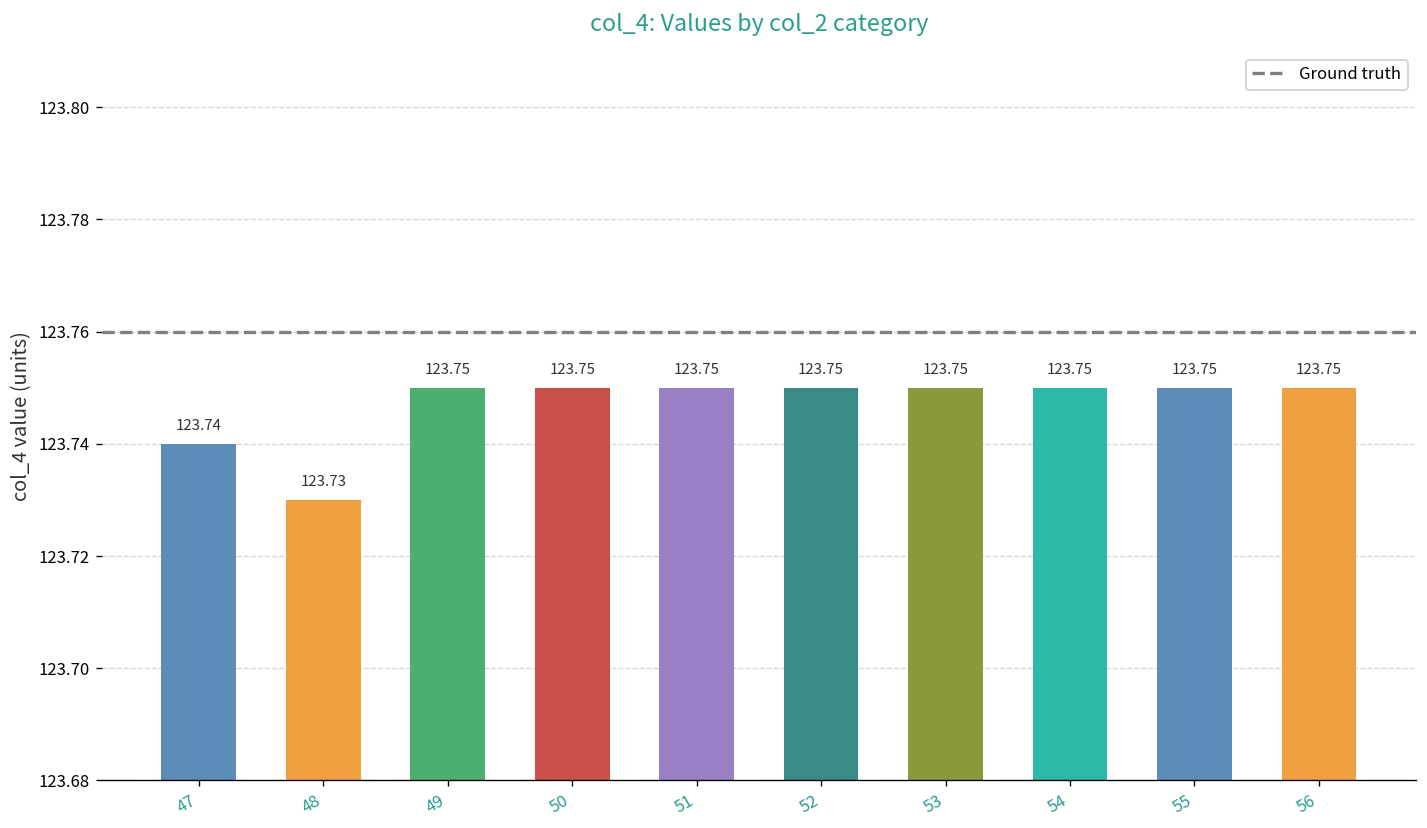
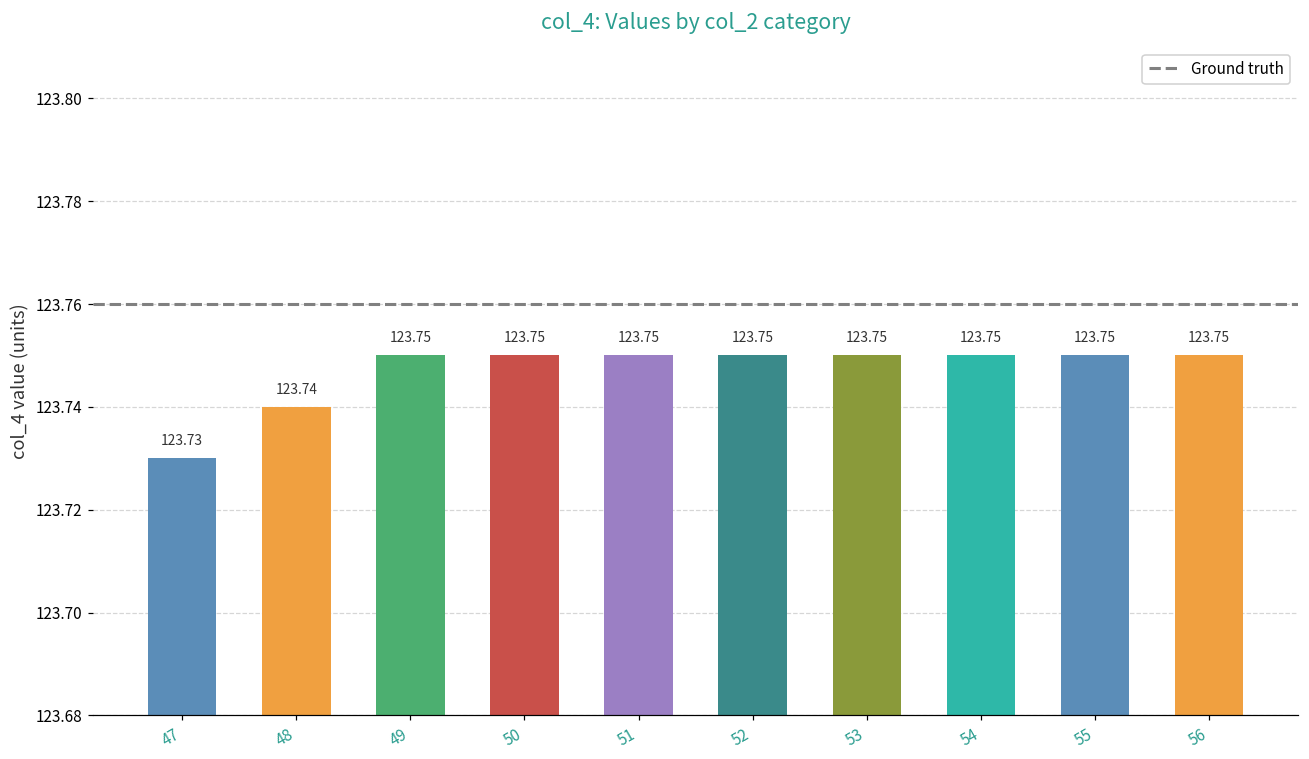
  {
-   "47": 123.74,
-   "48": 123.73,
+   "47": 123.73,
+   "48": 123.74,
    "49": 123.75,
    "50": 123.75,
    "51": 123.75,
    "52": 123.75,
    "53": 123.75,
    "54": 123.75,
    "55": 123.75,
    "56": 123.75
  }
